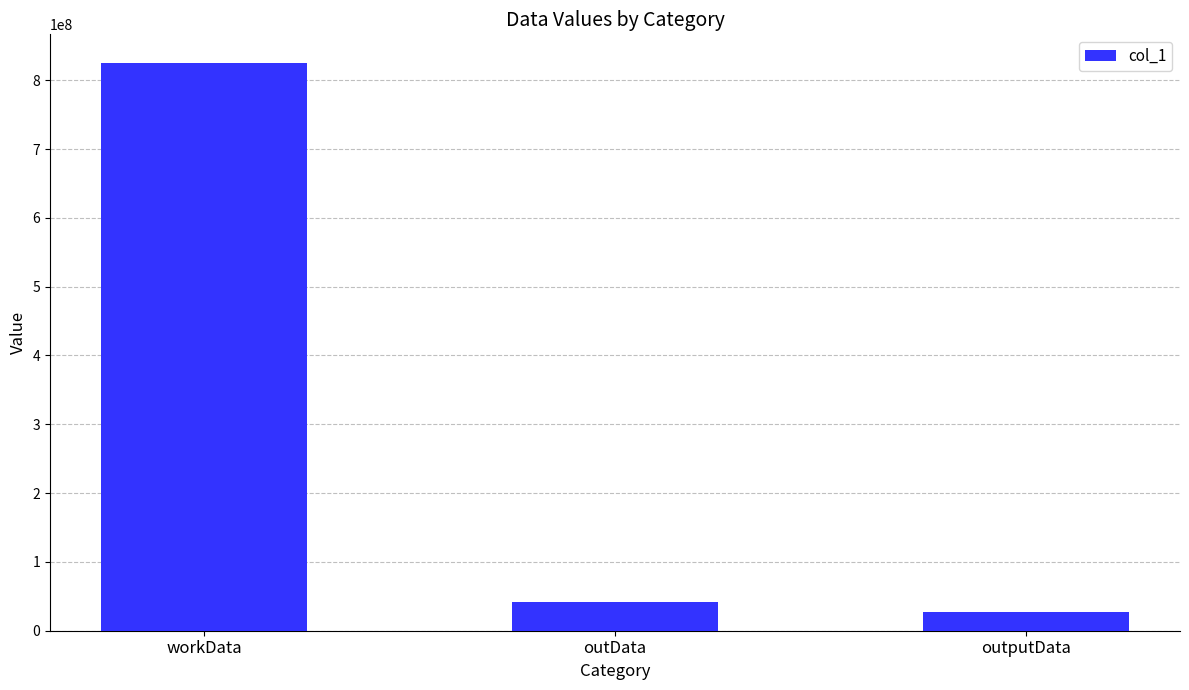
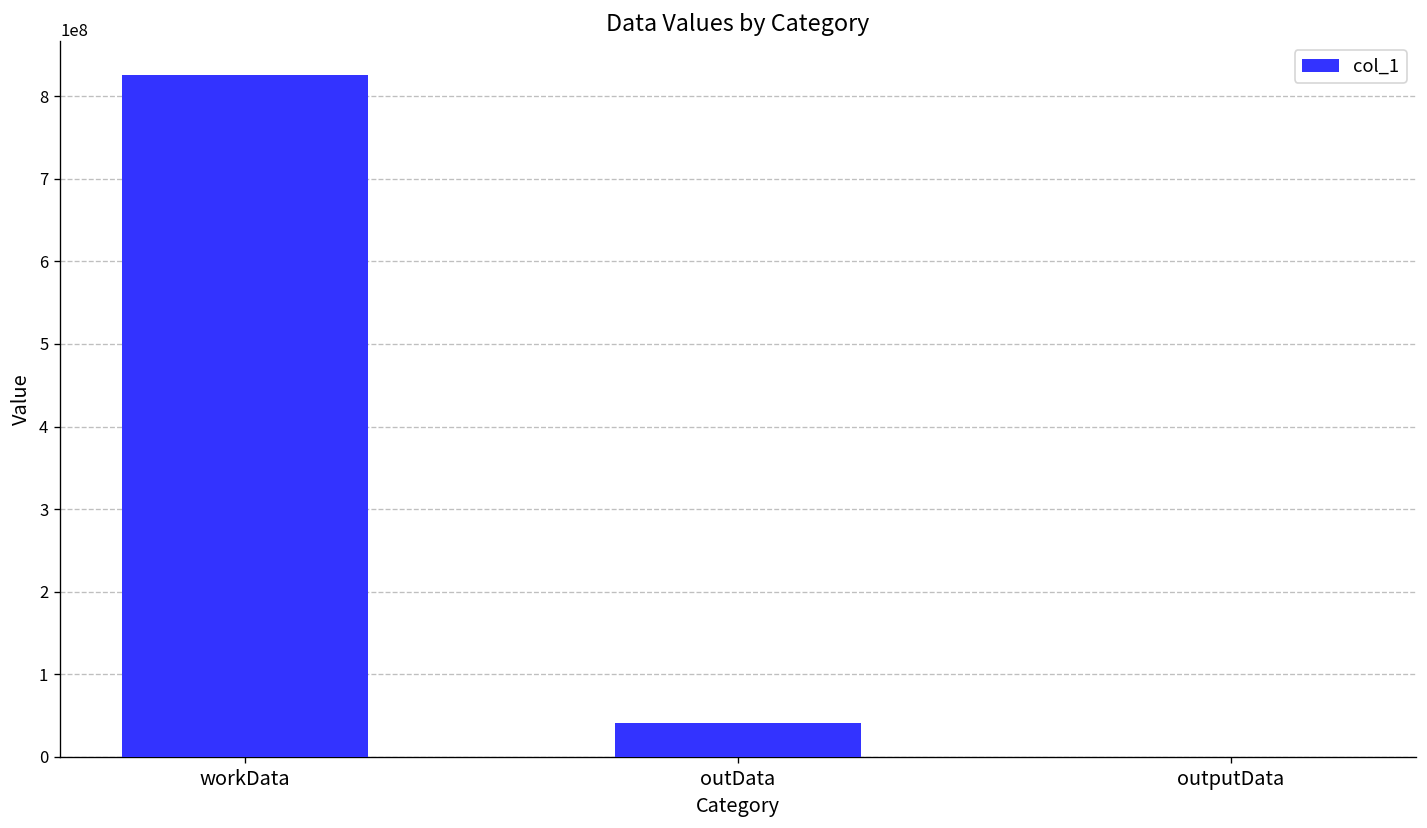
  {
    "workData": 830000000,
    "outData": 40000000,
-   "outputData": 30000000
+   "outputData": 0
  }
